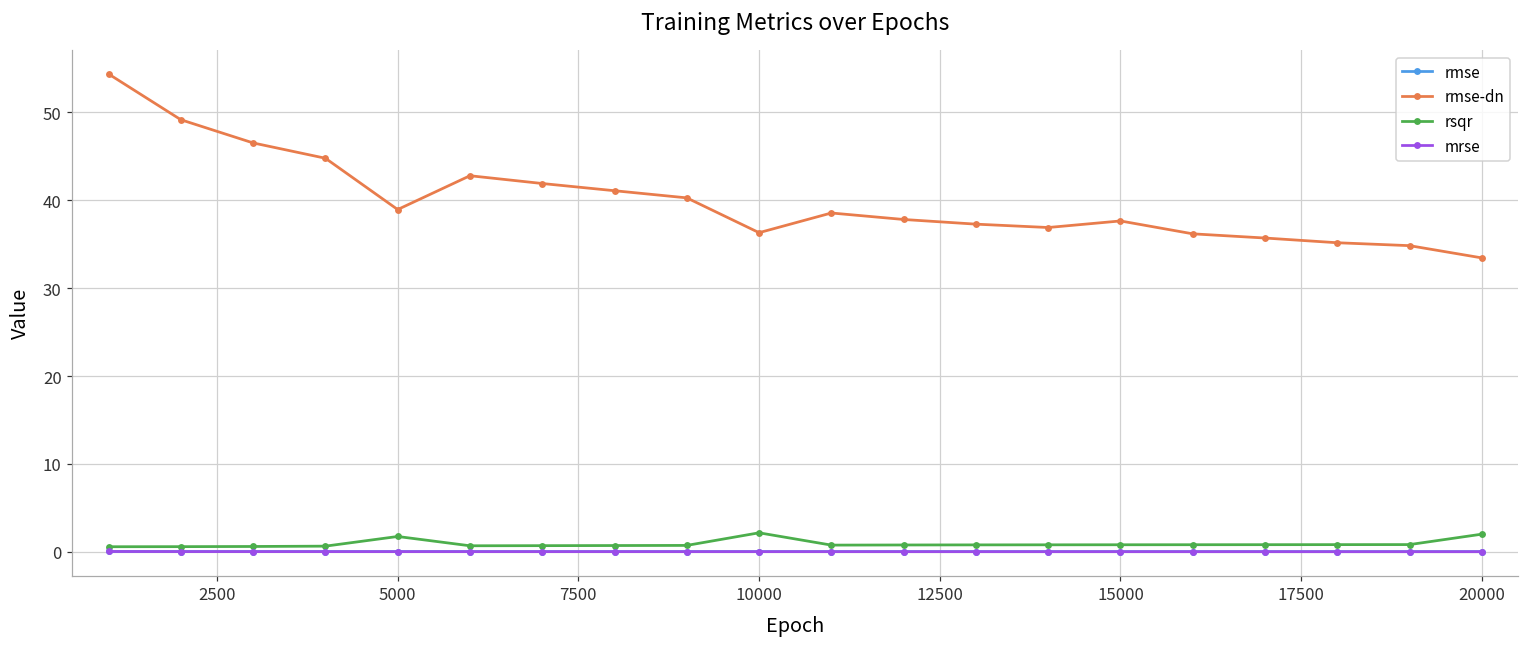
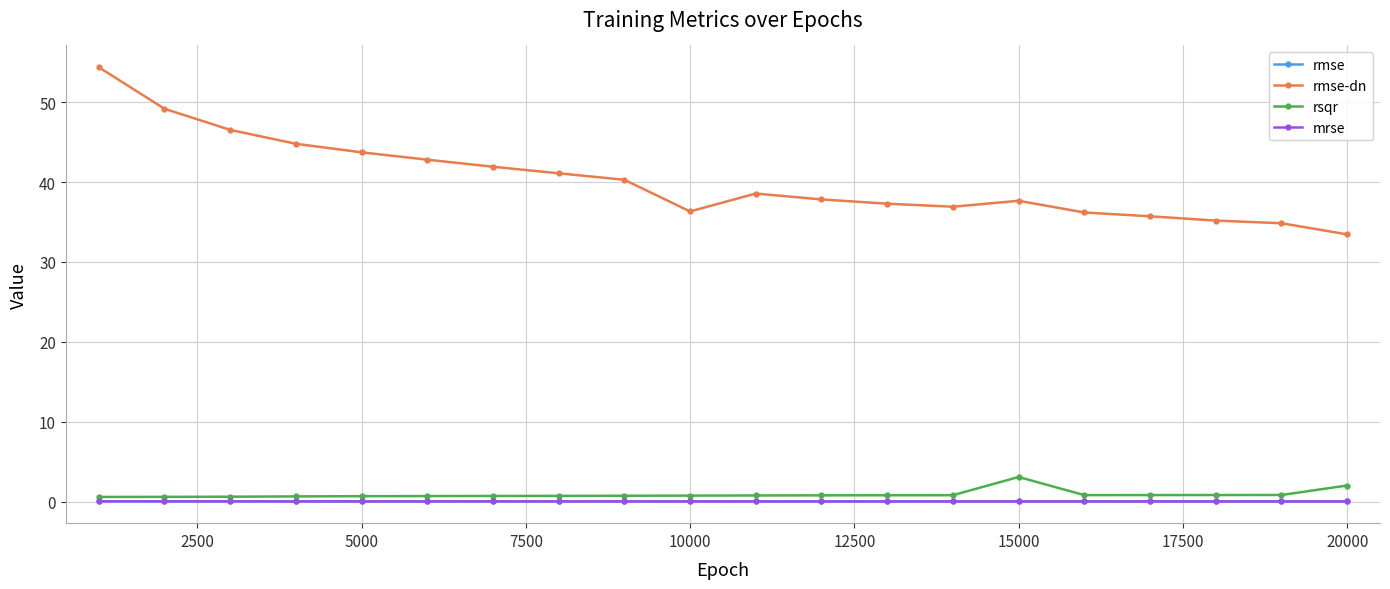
  {
    "mrse": {
      "5000": 0,
      "10000": 0,
      "15000": 0,
      "20000": 0
    },
    "rmse-dn": {
-     "5000": 39,
+     "5000": 44,
      "10000": 36,
      "15000": 38,
      "20000": 33
    },
    "rsqr": {
-     "5000": 2,
-     "10000": 2,
-     "15000": 1,
+     "5000": 1,
+     "10000": 1,
+     "15000": 3,
      "20000": 2
    }
  }
